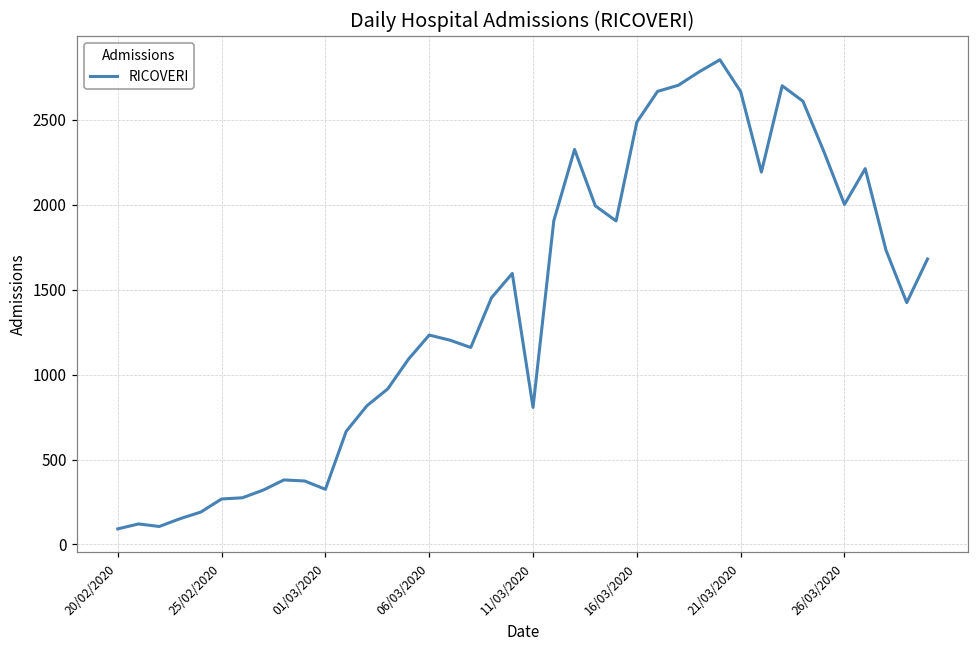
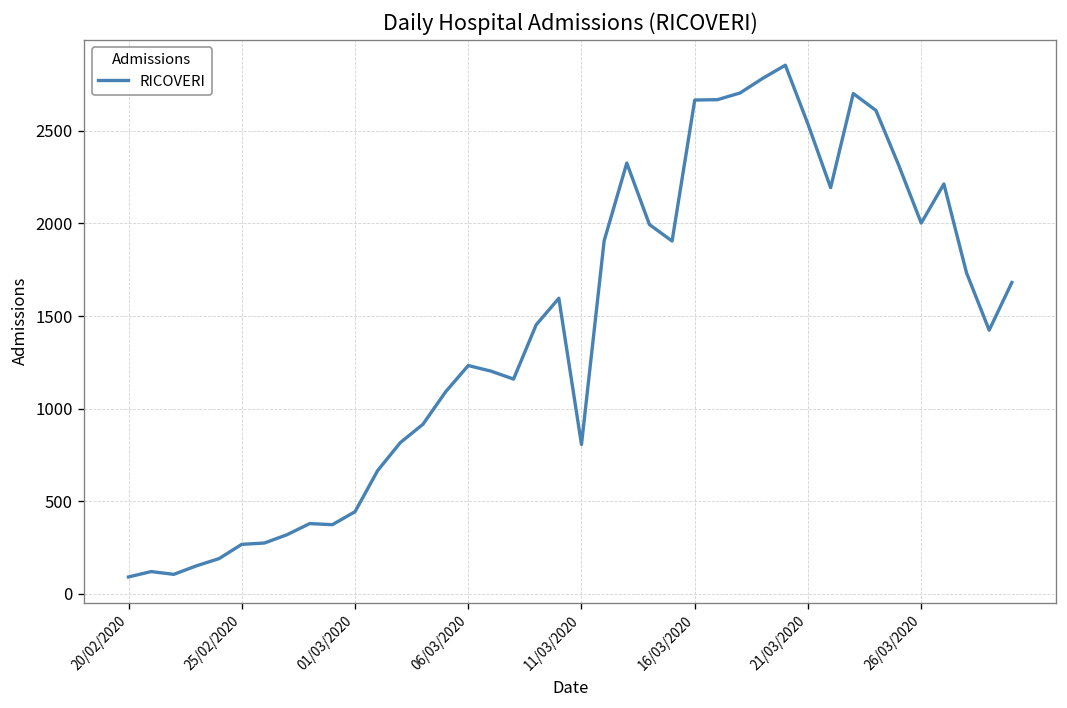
  {
    "20/02/2020": 90,
    "25/02/2020": 270,
-   "01/03/2020": 330,
+   "01/03/2020": 440,
    "06/03/2020": 1230,
    "11/03/2020": 810,
-   "16/03/2020": 2490,
-   "21/03/2020": 2670,
+   "16/03/2020": 2670,
+   "21/03/2020": 2540,
    "26/03/2020": 2000
  }
